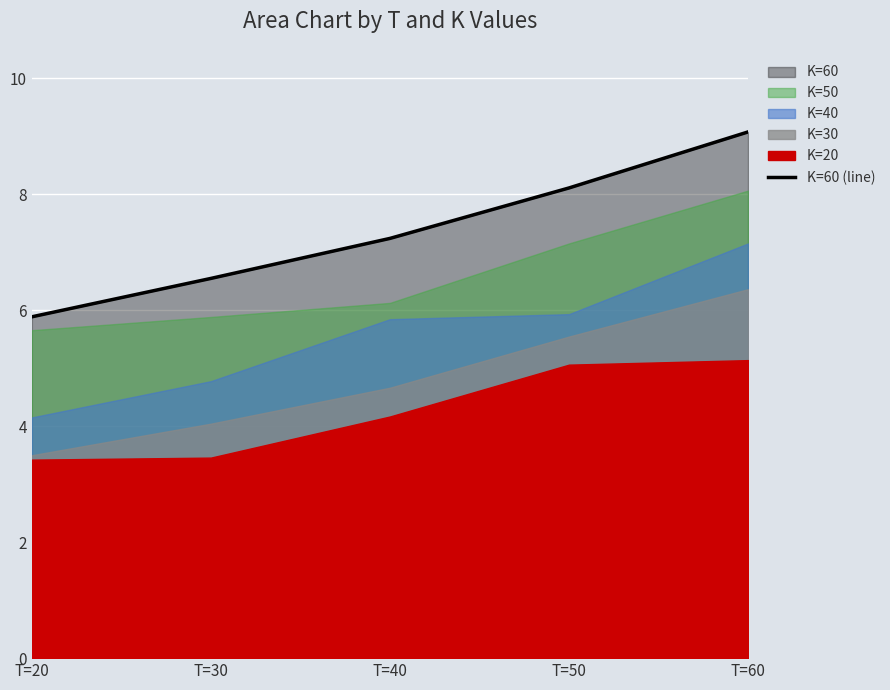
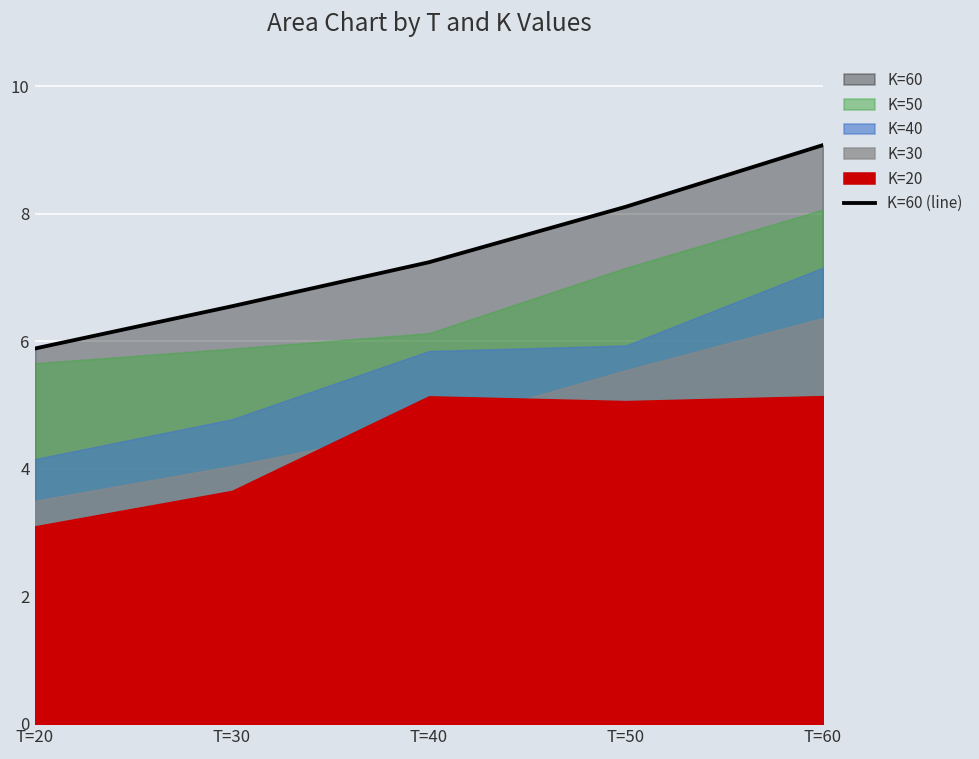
  {
    "K=50": {
      "T=20": 5.7,
      "T=30": 5.9,
      "T=40": 6.1,
      "T=50": 7.2,
      "T=60": 8.1
    },
    "K=40": {
      "T=20": 4.2,
      "T=30": 4.8,
      "T=40": 5.8,
      "T=50": 5.9,
      "T=60": 7.2
    },
    "K=20": {
-     "T=20": 3.4,
-     "T=30": 3.5,
-     "T=40": 4.2,
+     "T=20": 3.1,
+     "T=30": 3.7,
+     "T=40": 5.1,
      "T=50": 5.1,
      "T=60": 5.1
    }
  }
